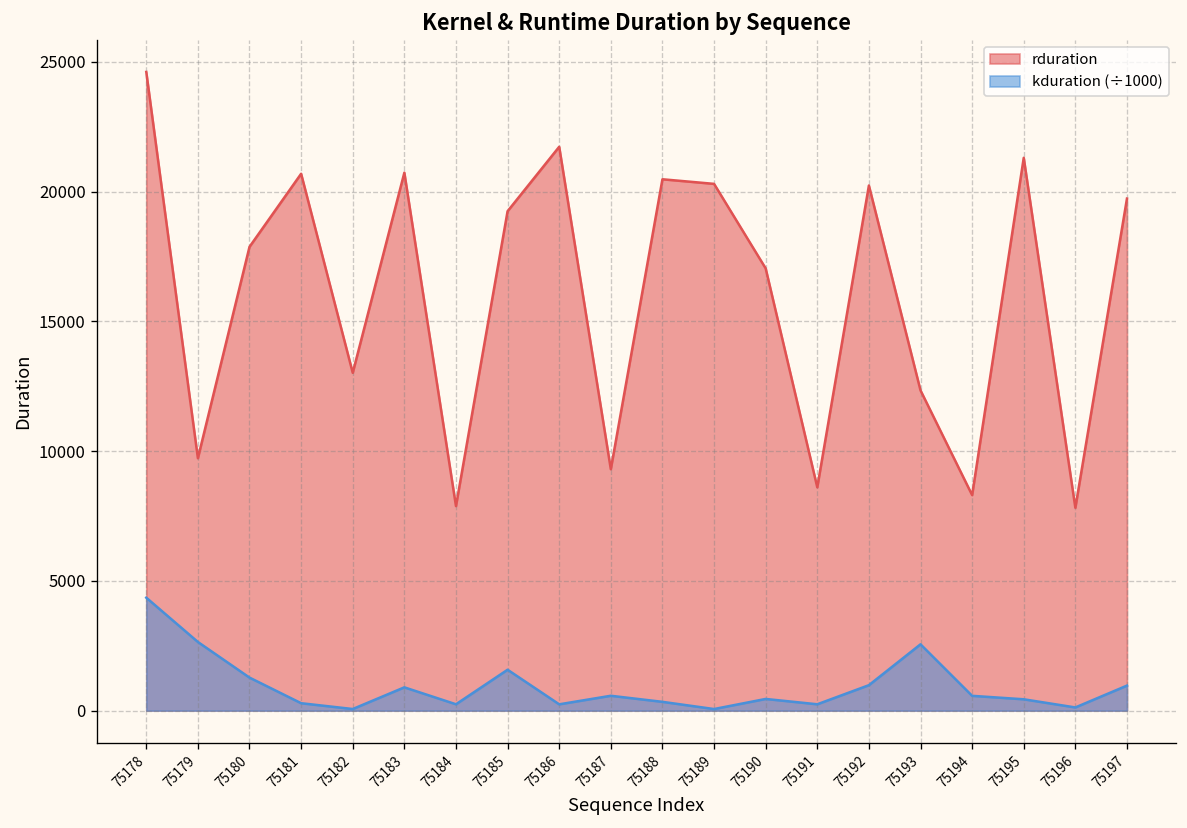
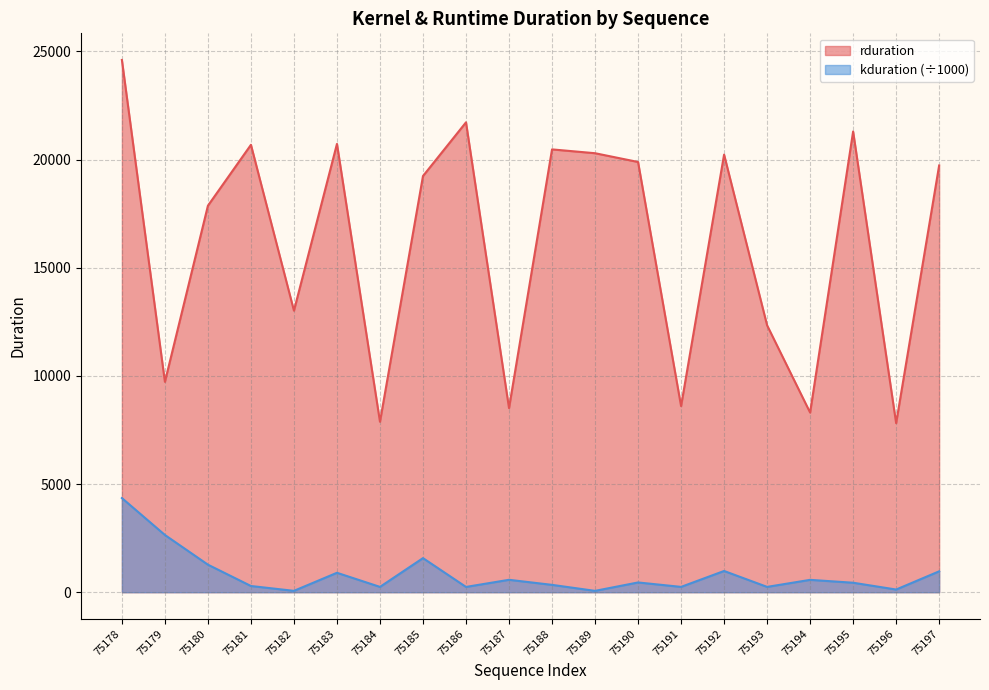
  {
    "rduration": {
      "75178": 24600,
      "75179": 9700,
      "75180": 17900,
      "75181": 20700,
      "75182": 13000,
      "75183": 20700,
      "75184": 7900,
      "75185": 19200,
      "75186": 21700,
-     "75187": 9300,
+     "75187": 8500,
      "75188": 20500,
      "75189": 20300,
-     "75190": 17000,
+     "75190": 19900,
      "75191": 8600,
      "75192": 20200,
      "75193": 12300,
      "75194": 8300,
      "75195": 21300,
      "75196": 7800,
      "75197": 19700
    },
    "kduration (÷1000)": {
      "75178": 4400,
      "75179": 2600,
      "75180": 1300,
      "75181": 300,
      "75182": 100,
      "75183": 900,
      "75184": 200,
      "75185": 1600,
      "75186": 200,
      "75187": 600,
      "75188": 300,
      "75189": 100,
      "75190": 500,
      "75191": 200,
      "75192": 1000,
-     "75193": 2600,
+     "75193": 200,
      "75194": 600,
      "75195": 400,
      "75196": 100,
      "75197": 1000
    }
  }
